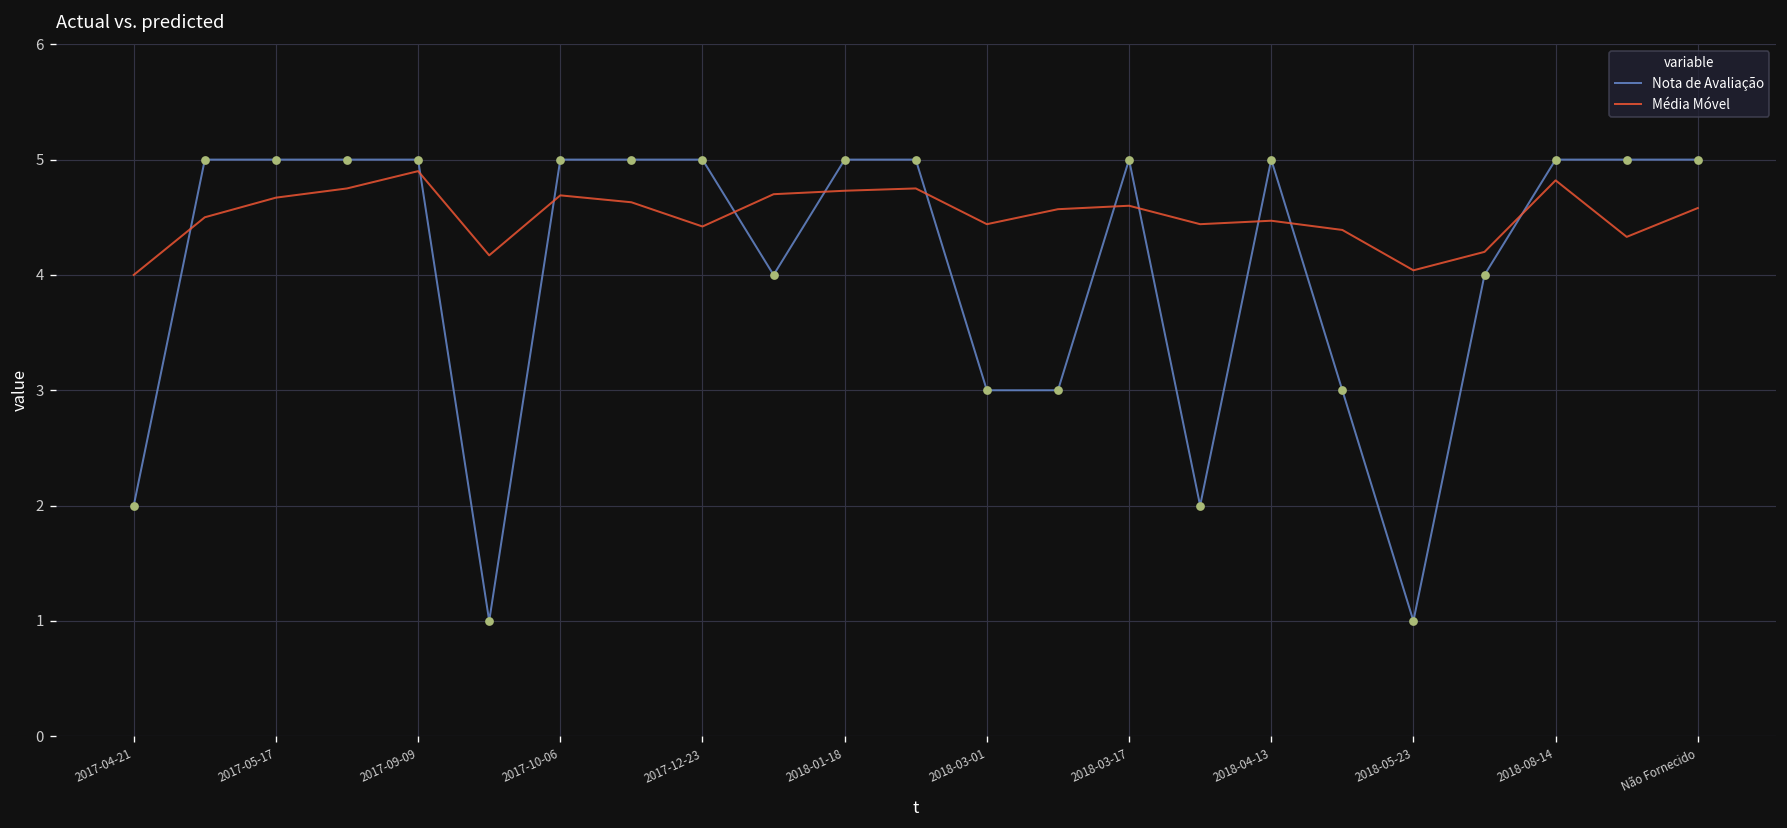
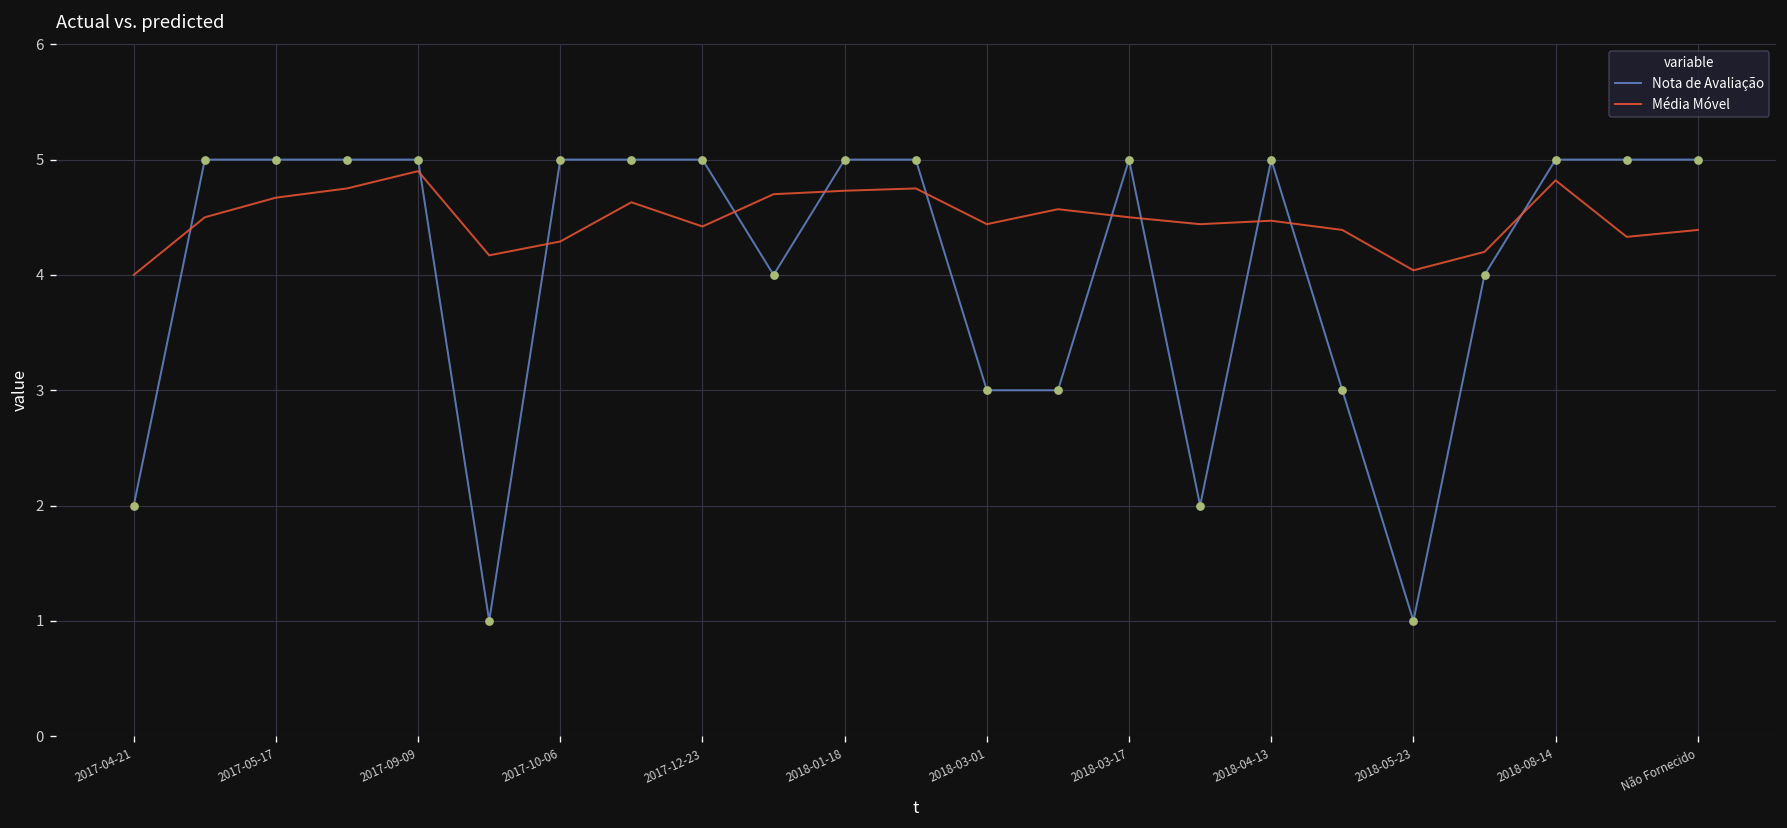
  {
    "Nota de Avaliação": {
      "2017-04-21": 2.0,
      "2017-05-17": 5.0,
      "2017-09-09": 5.0,
      "2017-10-06": 5.0,
      "2017-12-23": 5.0,
      "2018-03-01": 3.0,
      "2018-03-17": 5.0,
      "2018-04-13": 5.0,
      "2018-05-23": 1.0,
      "2018-08-14": 5.0,
      "Não Fornecido": 5.0
    },
    "Média Móvel": {
      "2017-04-21": 4.0,
      "2017-05-17": 4.7,
      "2017-09-09": 4.9,
-     "2017-10-06": 4.7,
+     "2017-10-06": 4.3,
      "2017-12-23": 4.4,
      "2018-03-01": 4.4,
-     "2018-03-17": 4.6,
+     "2018-03-17": 4.5,
      "2018-04-13": 4.5,
      "2018-05-23": 4.0,
      "2018-08-14": 4.8,
-     "Não Fornecido": 4.6
+     "Não Fornecido": 4.4
    }
  }
